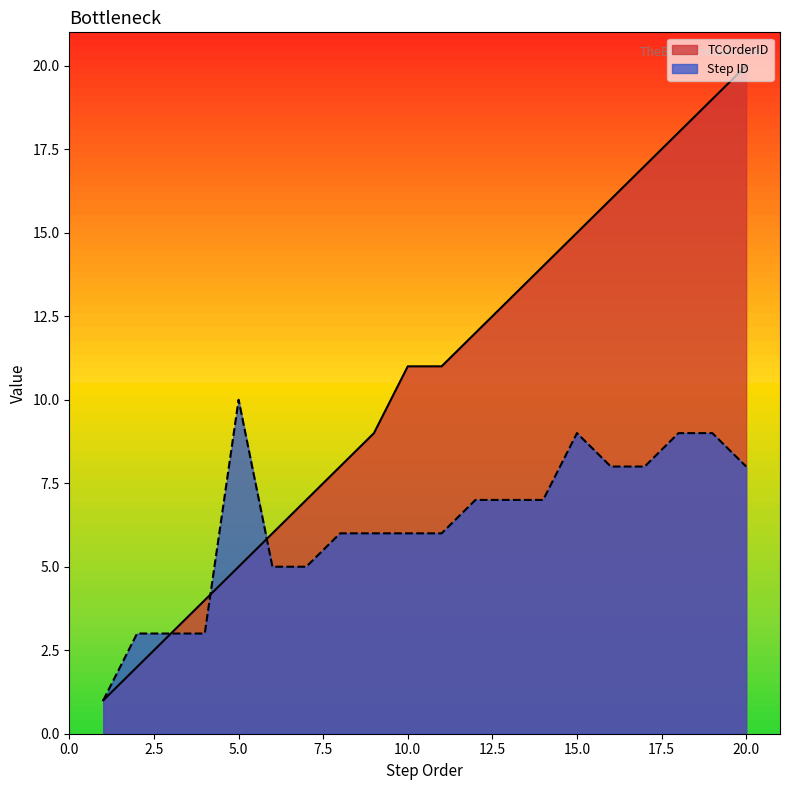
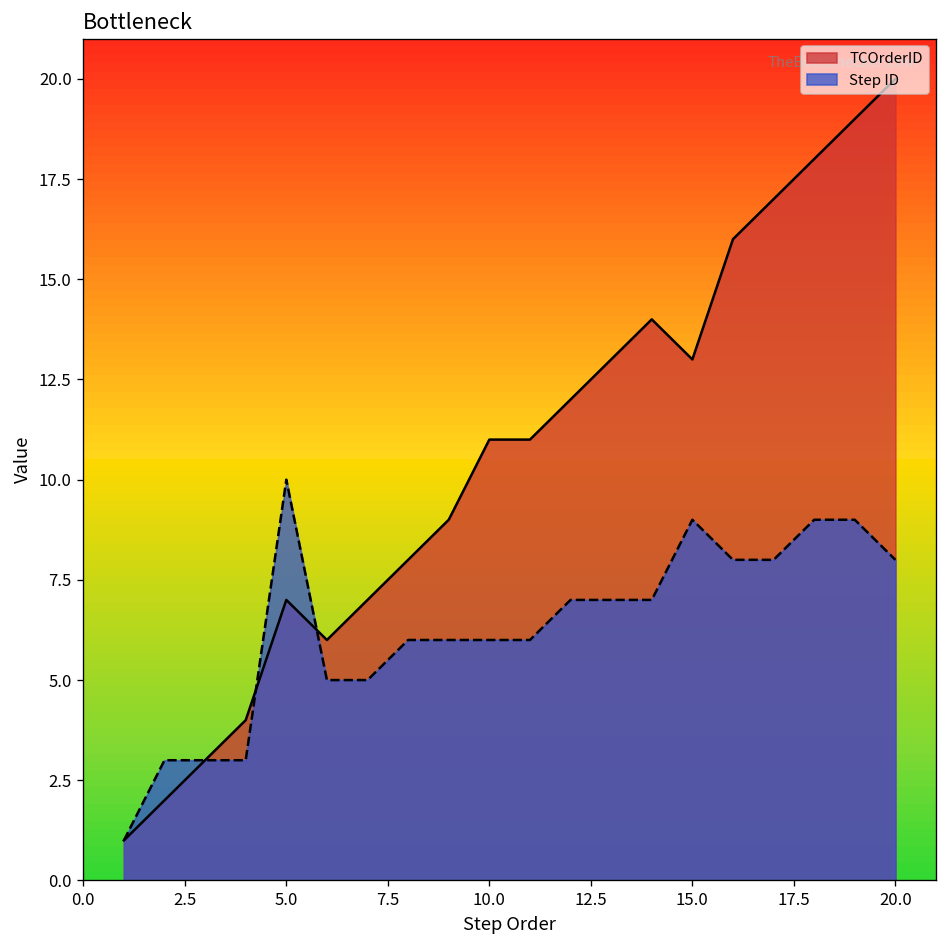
  {
    "TCOrderID": {
-     "5.0": 5,
+     "5.0": 7,
      "10.0": 11,
-     "15.0": 15
+     "15.0": 13
    },
    "Step ID": {
      "5.0": 10,
      "10.0": 6,
      "15.0": 9,
      "20.0": 8
    }
  }
